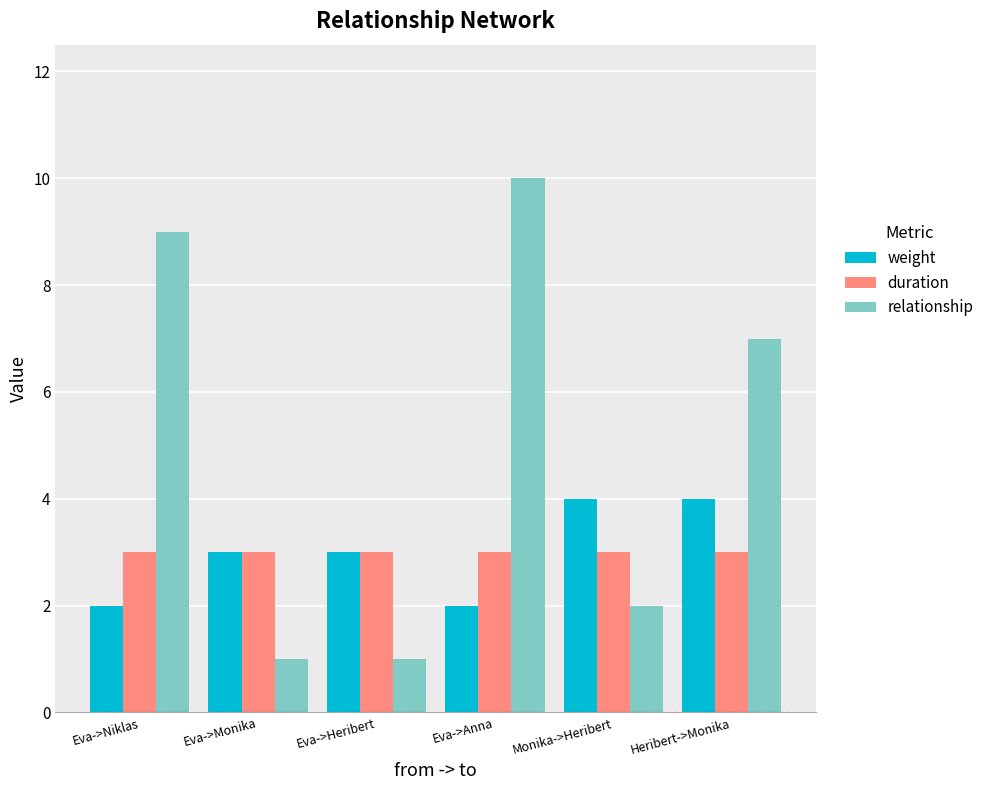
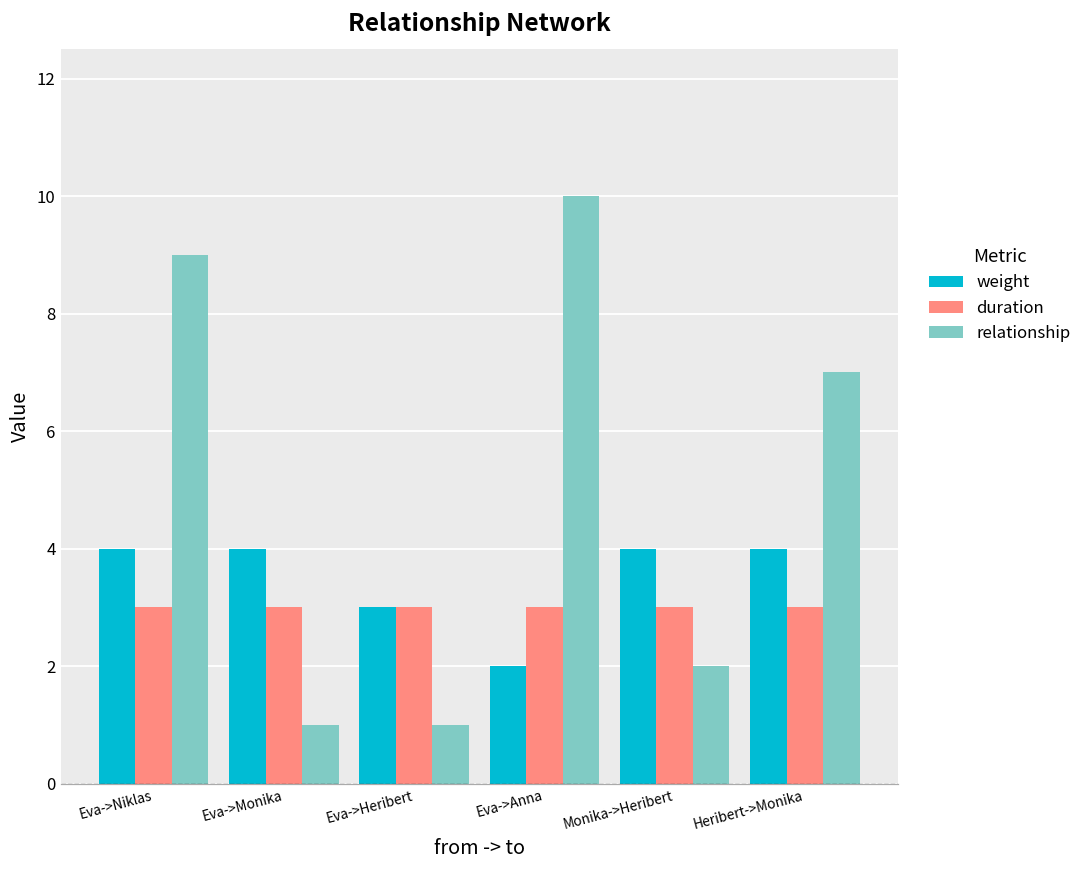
  {
    "weight": {
-     "Eva->Niklas": 2,
-     "Eva->Monika": 3,
+     "Eva->Niklas": 4,
+     "Eva->Monika": 4,
      "Eva->Heribert": 3,
      "Eva->Anna": 2,
      "Monika->Heribert": 4,
      "Heribert->Monika": 4
    },
    "duration": {
      "Eva->Niklas": 3,
      "Eva->Monika": 3,
      "Eva->Heribert": 3,
      "Eva->Anna": 3,
      "Monika->Heribert": 3,
      "Heribert->Monika": 3
    },
    "relationship": {
      "Eva->Niklas": 9,
      "Eva->Monika": 1,
      "Eva->Heribert": 1,
      "Eva->Anna": 10,
      "Monika->Heribert": 2,
      "Heribert->Monika": 7
    }
  }
